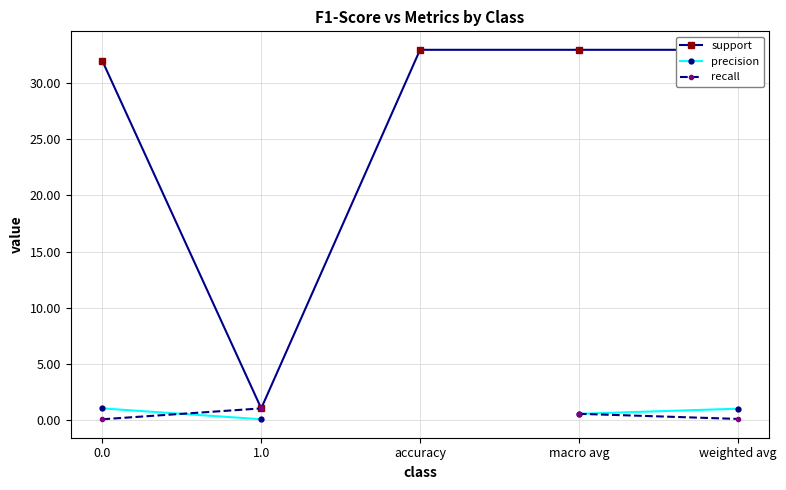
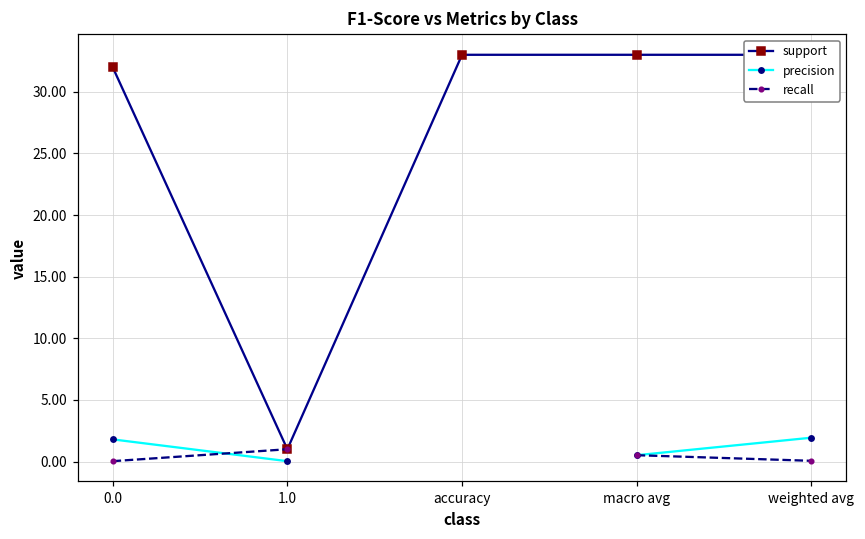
  {
    "precision": {
-     "0.0": 1.0,
+     "0.0": 1.8,
      "1.0": 0.0,
-     "weighted avg": 1.0
+     "weighted avg": 1.9
    }
  }
